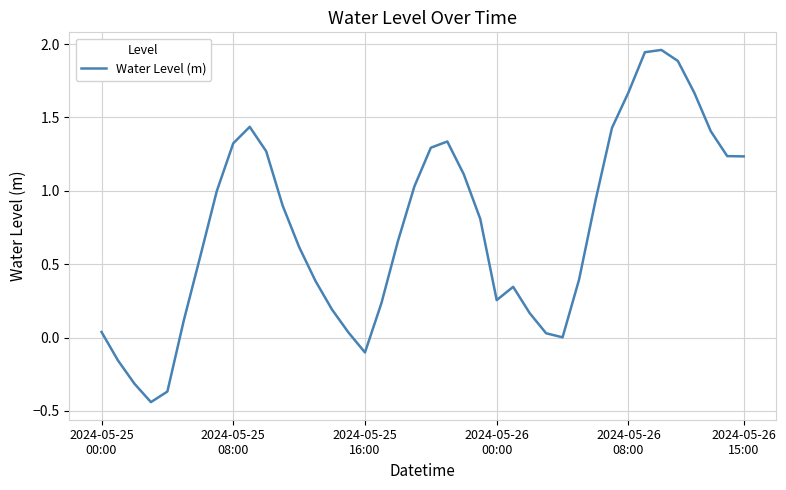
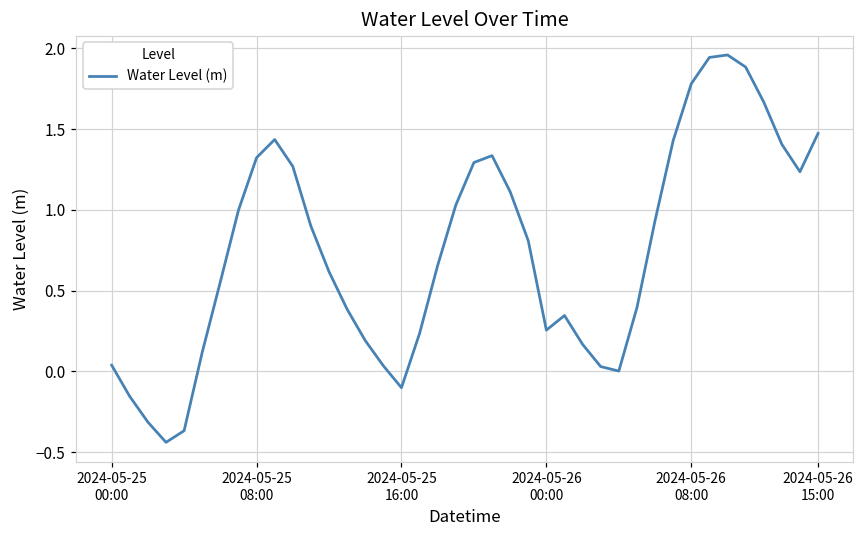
  {
    "2024-05-25 00:00": 0.04,
    "2024-05-25 08:00": 1.32,
    "2024-05-25 16:00": -0.10,
    "2024-05-26 00:00": 0.26,
-   "2024-05-26 08:00": 1.67,
-   "2024-05-26 15:00": 1.23
+   "2024-05-26 08:00": 1.78,
+   "2024-05-26 15:00": 1.47
  }
